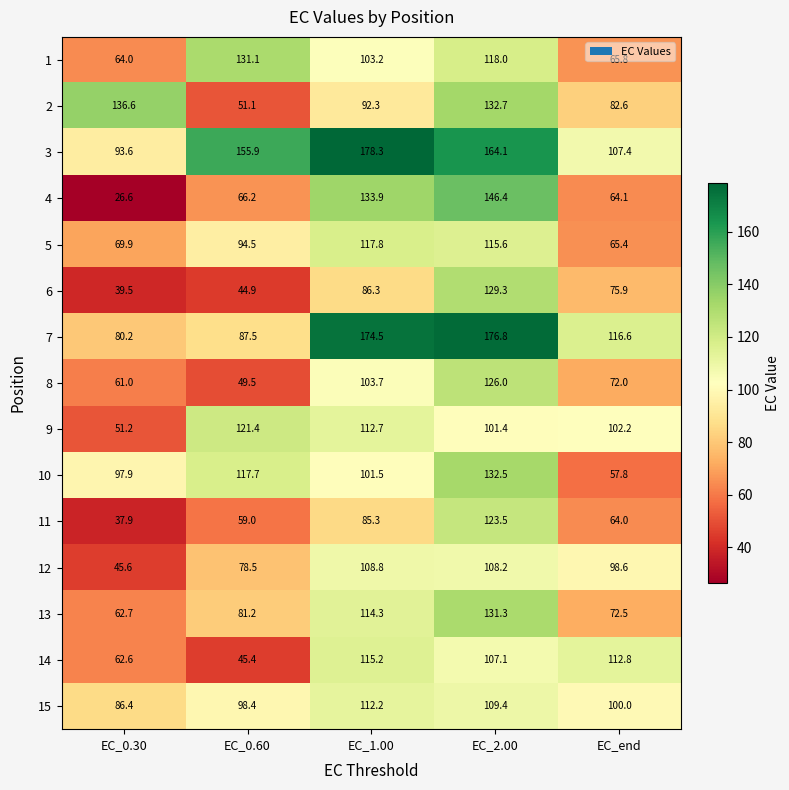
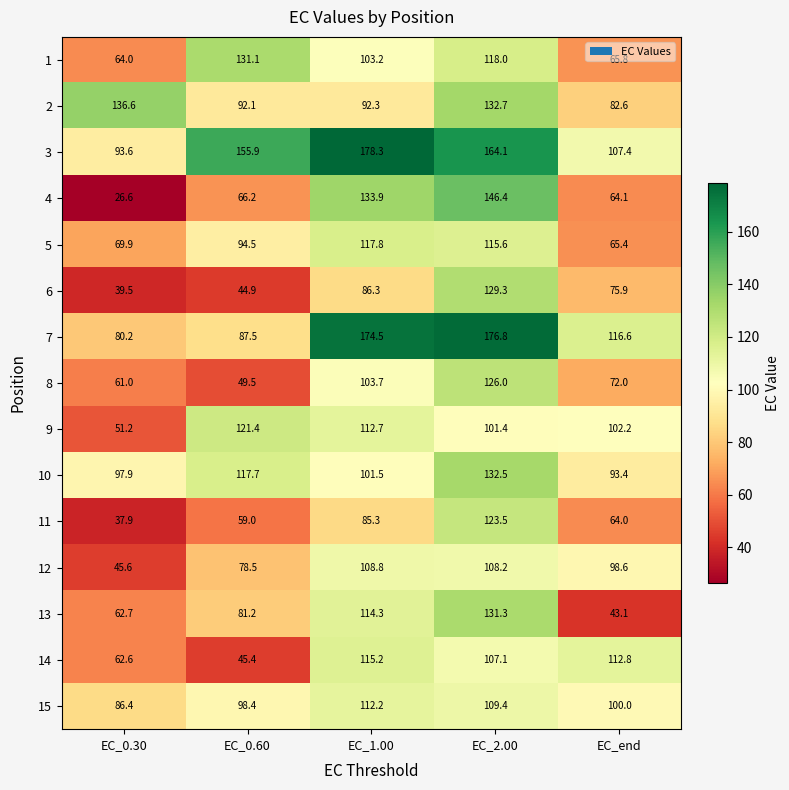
  {
    "1": {
      "EC_0.30": 64.0,
      "EC_0.60": 131.1,
      "EC_1.00": 103.2,
      "EC_2.00": 118.0
    },
    "2": {
      "EC_0.30": 136.6,
-     "EC_0.60": 51.1,
+     "EC_0.60": 92.1,
      "EC_1.00": 92.3,
      "EC_2.00": 132.7,
      "EC_end": 82.6
    },
    "3": {
      "EC_0.30": 93.6,
      "EC_0.60": 155.9,
      "EC_1.00": 178.3,
      "EC_2.00": 164.1,
      "EC_end": 107.4
    },
    "4": {
      "EC_0.30": 26.6,
      "EC_0.60": 66.2,
      "EC_1.00": 133.9,
      "EC_2.00": 146.4,
      "EC_end": 64.1
    },
    "5": {
      "EC_0.30": 69.9,
      "EC_0.60": 94.5,
      "EC_1.00": 117.8,
      "EC_2.00": 115.6,
      "EC_end": 65.4
    },
    "6": {
      "EC_0.30": 39.5,
      "EC_0.60": 44.9,
      "EC_1.00": 86.3,
      "EC_2.00": 129.3,
      "EC_end": 75.9
    },
    "7": {
      "EC_0.30": 80.2,
      "EC_0.60": 87.5,
      "EC_1.00": 174.5,
      "EC_2.00": 176.8,
      "EC_end": 116.6
    },
    "8": {
      "EC_0.30": 61.0,
      "EC_0.60": 49.5,
      "EC_1.00": 103.7,
      "EC_2.00": 126.0,
      "EC_end": 72.0
    },
    "9": {
      "EC_0.30": 51.2,
      "EC_0.60": 121.4,
      "EC_1.00": 112.7,
      "EC_2.00": 101.4,
      "EC_end": 102.2
    },
    "10": {
      "EC_0.30": 97.9,
      "EC_0.60": 117.7,
      "EC_1.00": 101.5,
      "EC_2.00": 132.5,
-     "EC_end": 57.8
+     "EC_end": 93.4
    },
    "11": {
      "EC_0.30": 37.9,
      "EC_0.60": 59.0,
      "EC_1.00": 85.3,
      "EC_2.00": 123.5,
      "EC_end": 64.0
    },
    "12": {
      "EC_0.30": 45.6,
      "EC_0.60": 78.5,
      "EC_1.00": 108.8,
      "EC_2.00": 108.2,
      "EC_end": 98.6
    },
    "13": {
      "EC_0.30": 62.7,
      "EC_0.60": 81.2,
      "EC_1.00": 114.3,
      "EC_2.00": 131.3,
-     "EC_end": 72.5
+     "EC_end": 43.1
    },
    "14": {
      "EC_0.30": 62.6,
      "EC_0.60": 45.4,
      "EC_1.00": 115.2,
      "EC_2.00": 107.1,
      "EC_end": 112.8
    },
    "15": {
      "EC_0.30": 86.4,
      "EC_0.60": 98.4,
      "EC_1.00": 112.2,
      "EC_2.00": 109.4,
      "EC_end": 100.0
    }
  }
